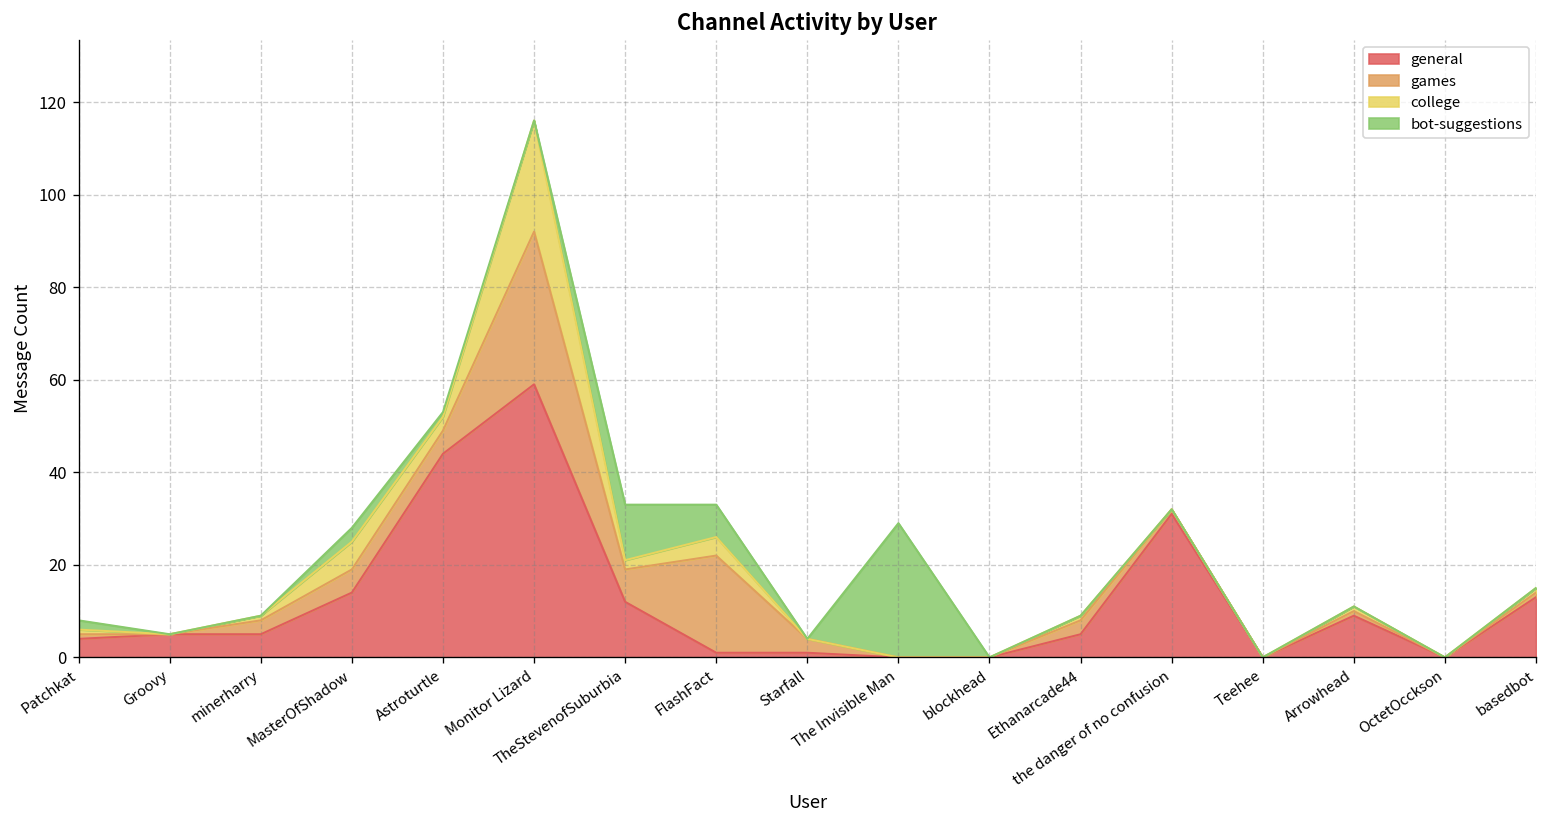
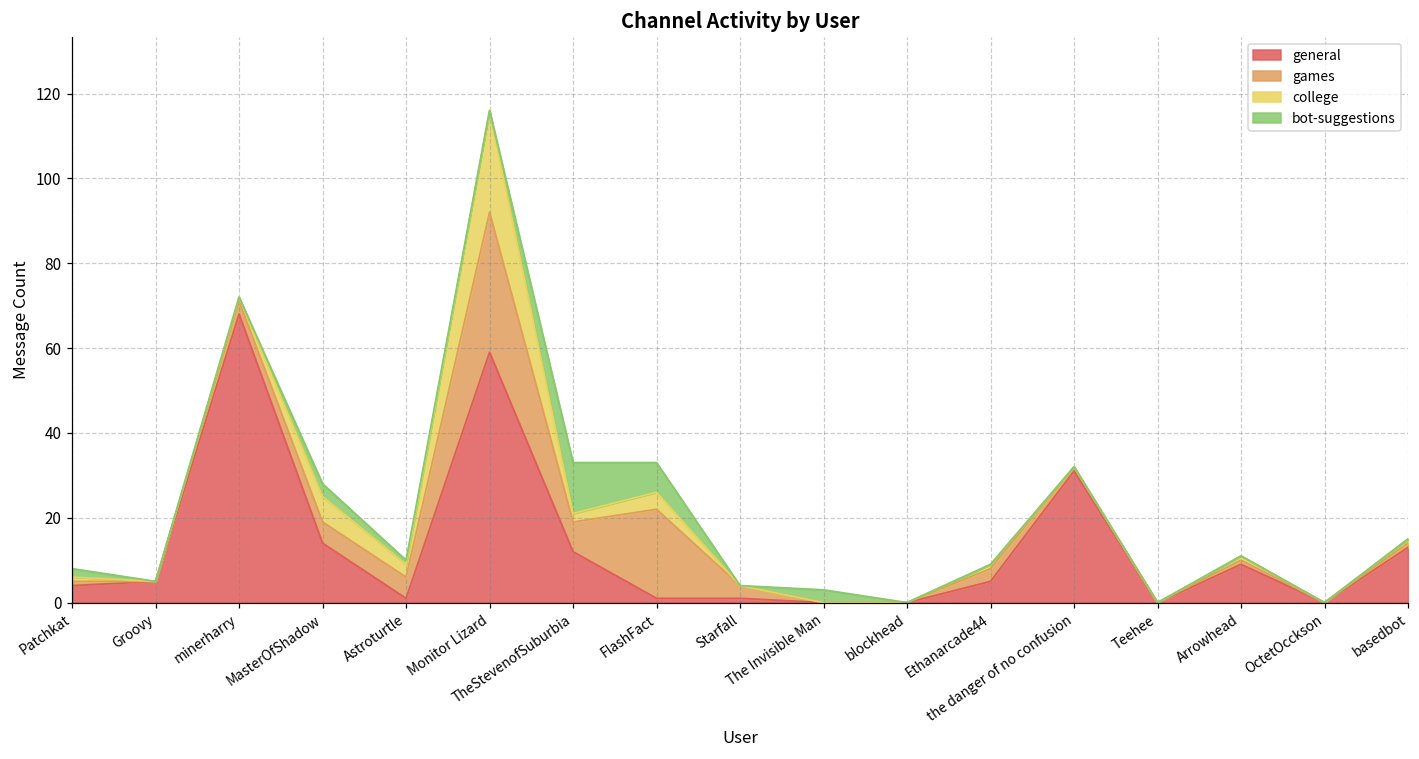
  {
    "general": {
      "Patchkat": 4,
-     "minerharry": 5,
+     "minerharry": 68,
      "MasterOfShadow": 14,
-     "Astroturtle": 44,
+     "Astroturtle": 1,
      "Monitor Lizard": 59,
      "TheStevenofSuburbia": 12,
      "FlashFact": 1,
      "Starfall": 1,
      "Ethanarcade44": 5,
      "the danger of no confusion": 31,
      "Arrowhead": 9,
      "basedbot": 13
    },
    "bot-suggestions": {
      "Patchkat": 2,
      "MasterOfShadow": 3,
      "Astroturtle": 1,
      "TheStevenofSuburbia": 12,
      "FlashFact": 7,
-     "The Invisible Man": 29
+     "The Invisible Man": 3
    }
  }
